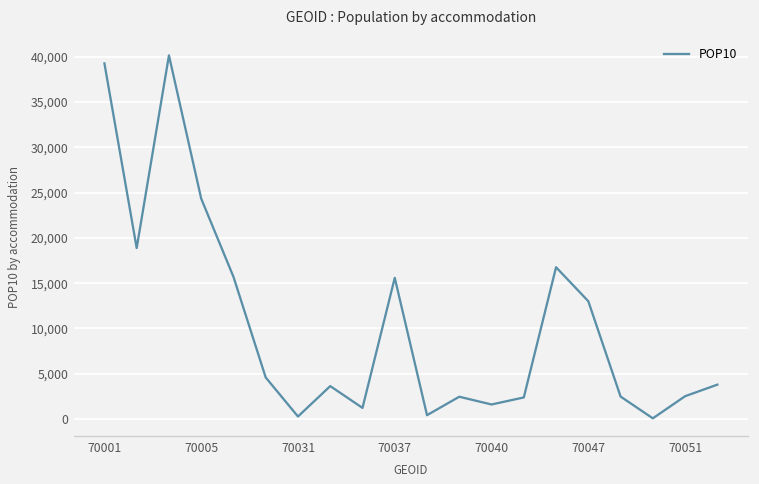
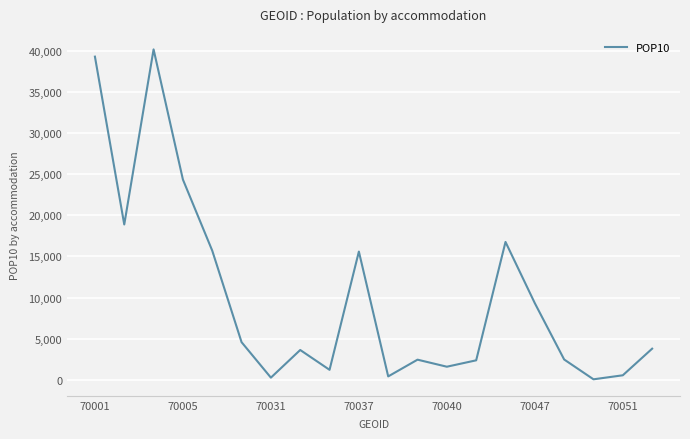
  {
    "70001": "39,000",
    "70005": "24,000",
    "70031": "0",
    "70037": "16,000",
    "70040": "2,000",
-   "70047": "13,000",
-   "70051": "3,000"
+   "70047": "9,000",
+   "70051": "1,000"
  }
